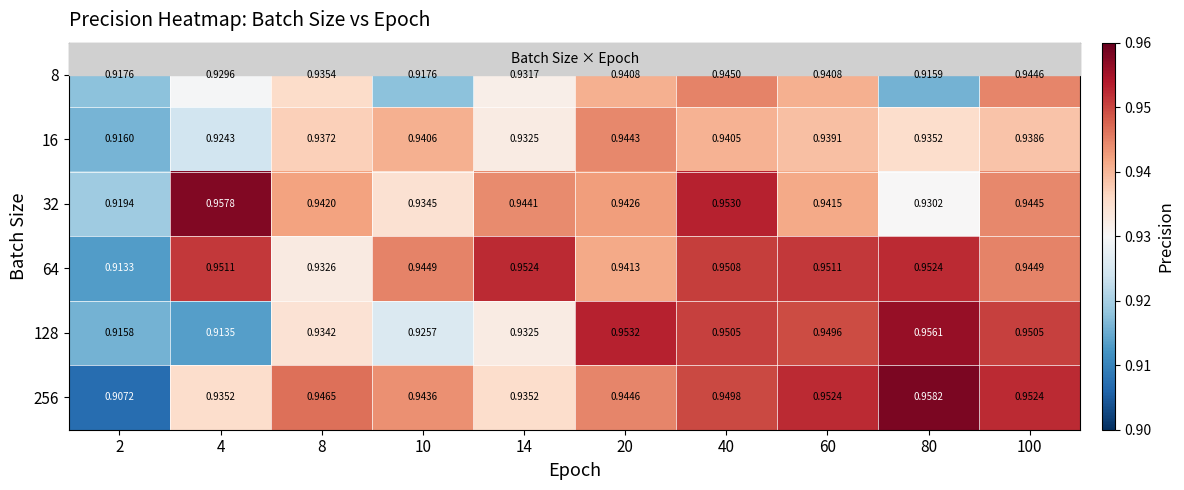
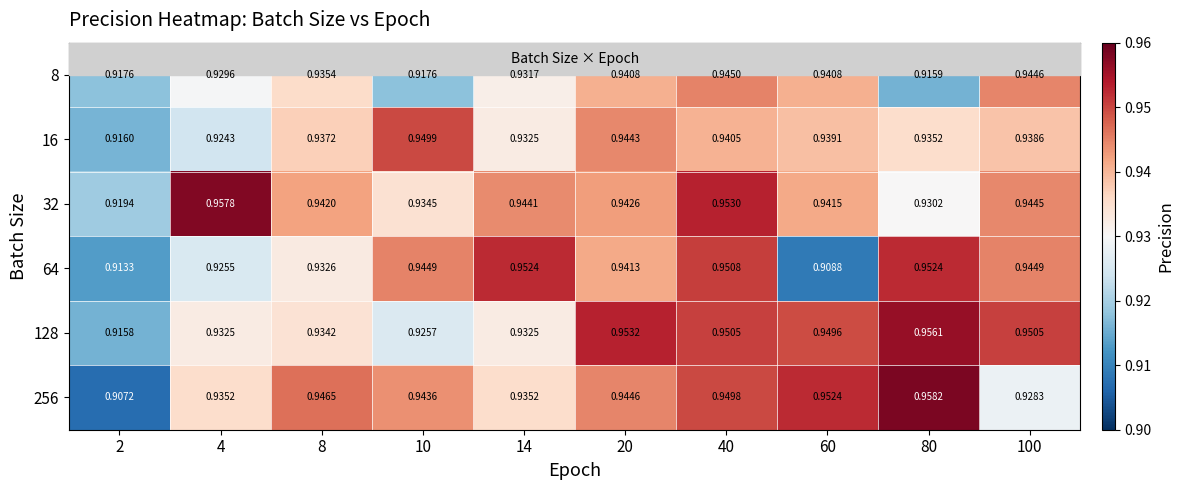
  {
    "16": {
      "2": 0.9160,
      "4": 0.9243,
      "8": 0.9372,
-     "10": 0.9406,
+     "10": 0.9499,
      "14": 0.9325,
      "20": 0.9443,
      "40": 0.9405,
      "60": 0.9391,
      "80": 0.9352,
      "100": 0.9386
    },
    "32": {
      "2": 0.9194,
      "4": 0.9578,
      "8": 0.9420,
      "10": 0.9345,
      "14": 0.9441,
      "20": 0.9426,
      "40": 0.9530,
      "60": 0.9415,
      "80": 0.9302,
      "100": 0.9445
    },
    "64": {
      "2": 0.9133,
-     "4": 0.9511,
+     "4": 0.9255,
      "8": 0.9326,
      "10": 0.9449,
      "14": 0.9524,
      "20": 0.9413,
      "40": 0.9508,
-     "60": 0.9511,
+     "60": 0.9088,
      "80": 0.9524,
      "100": 0.9449
    },
    "128": {
      "2": 0.9158,
-     "4": 0.9135,
+     "4": 0.9325,
      "8": 0.9342,
      "10": 0.9257,
      "14": 0.9325,
      "20": 0.9532,
      "40": 0.9505,
      "60": 0.9496,
      "80": 0.9561,
      "100": 0.9505
    },
    "256": {
      "2": 0.9072,
      "4": 0.9352,
      "8": 0.9465,
      "10": 0.9436,
      "14": 0.9352,
      "20": 0.9446,
      "40": 0.9498,
      "60": 0.9524,
      "80": 0.9582,
-     "100": 0.9524
+     "100": 0.9283
    }
  }
